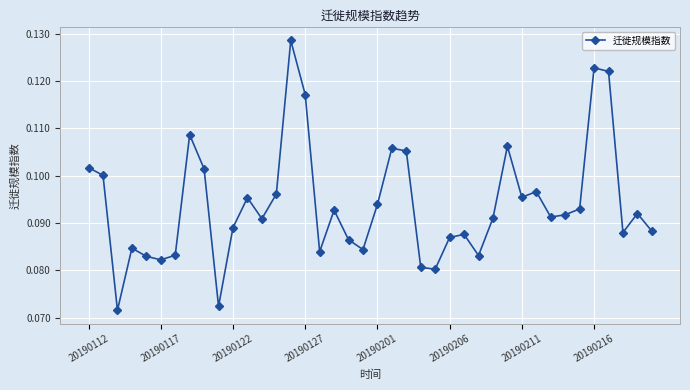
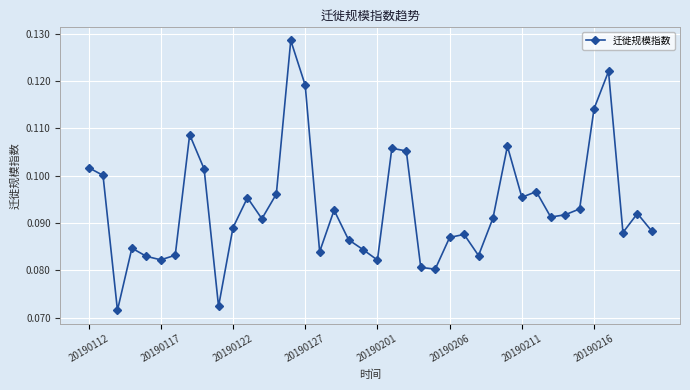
  {
    "20190112": 0.102,
    "20190117": 0.082,
    "20190122": 0.089,
-   "20190127": 0.117,
-   "20190201": 0.094,
+   "20190127": 0.119,
+   "20190201": 0.082,
    "20190206": 0.087,
    "20190211": 0.095,
-   "20190216": 0.123
+   "20190216": 0.114
  }
